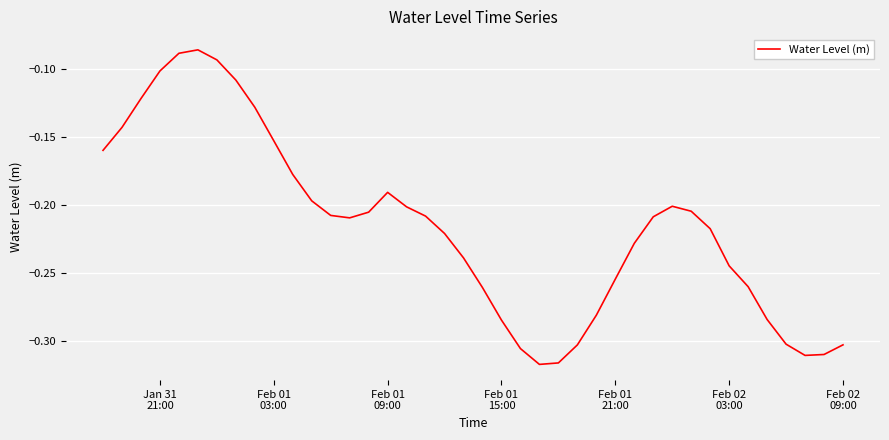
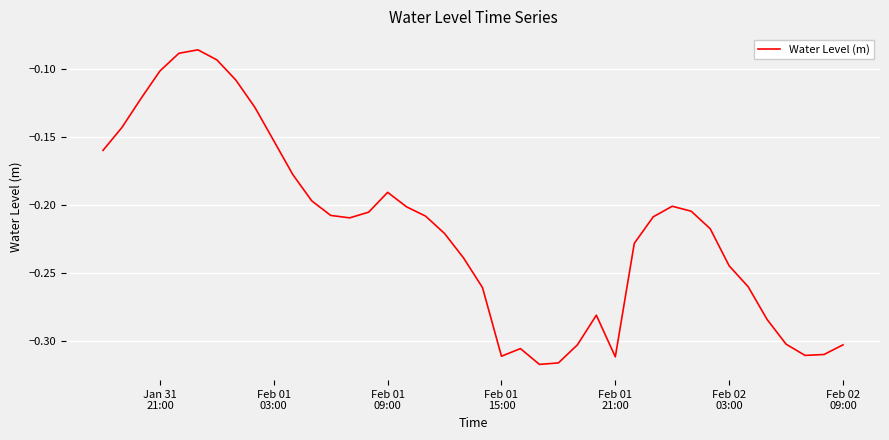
  {
    "Jan 31 21:00": -0.101,
    "Feb 01 03:00": -0.153,
    "Feb 01 09:00": -0.191,
-   "Feb 01 15:00": -0.285,
-   "Feb 01 21:00": -0.255,
+   "Feb 01 15:00": -0.311,
+   "Feb 01 21:00": -0.312,
    "Feb 02 03:00": -0.245,
    "Feb 02 09:00": -0.303
  }
